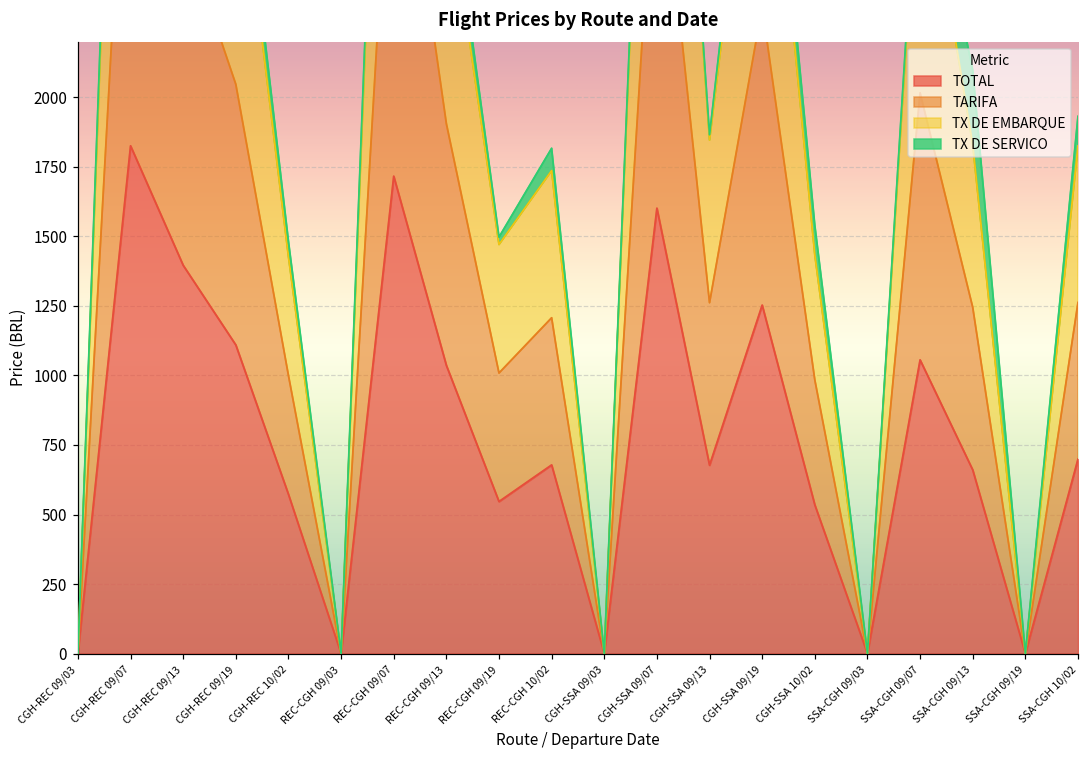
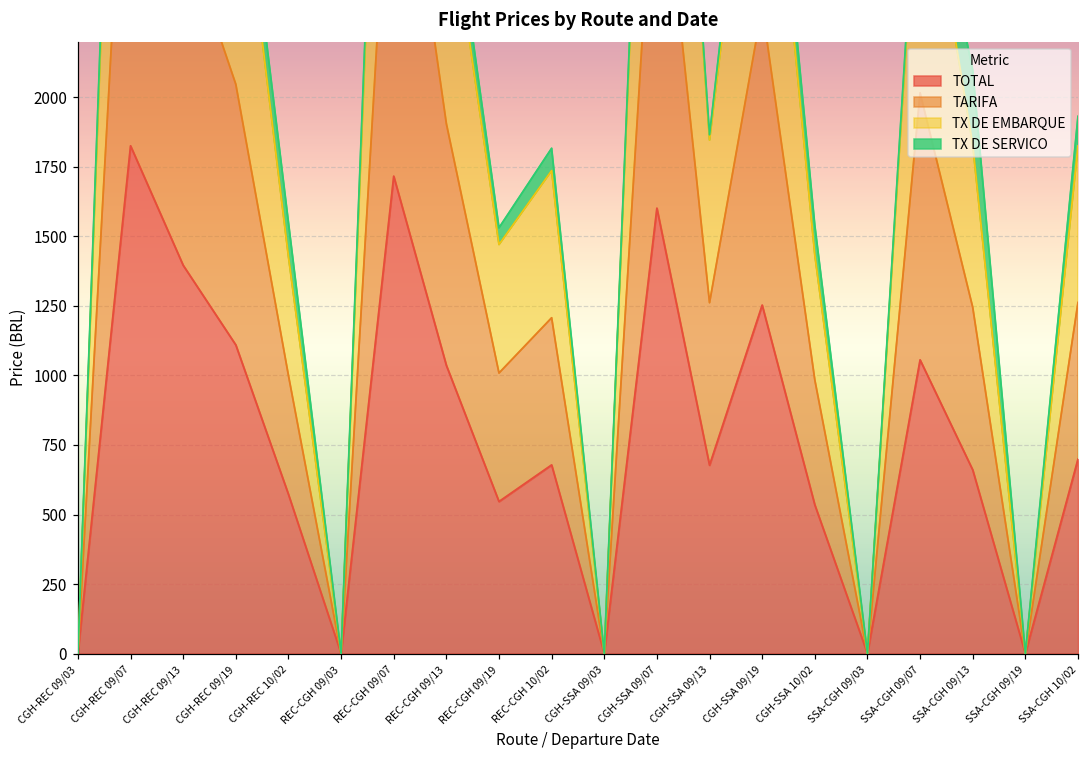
  {
    "TX DE EMBARQUE": {
      "CGH-REC 10/02": 430,
      "REC-CGH 09/19": 460,
      "REC-CGH 10/02": 530,
      "CGH-SSA 09/13": 580,
      "CGH-SSA 10/02": 450,
      "SSA-CGH 10/02": 560
    },
    "TX DE SERVICO": {
-     "CGH-REC 10/02": 60,
-     "REC-CGH 09/19": 30,
+     "CGH-REC 10/02": 120,
+     "REC-CGH 09/19": 60,
      "REC-CGH 10/02": 80,
      "CGH-SSA 09/13": 20,
      "CGH-SSA 10/02": 110,
      "SSA-CGH 10/02": 110
    }
  }
